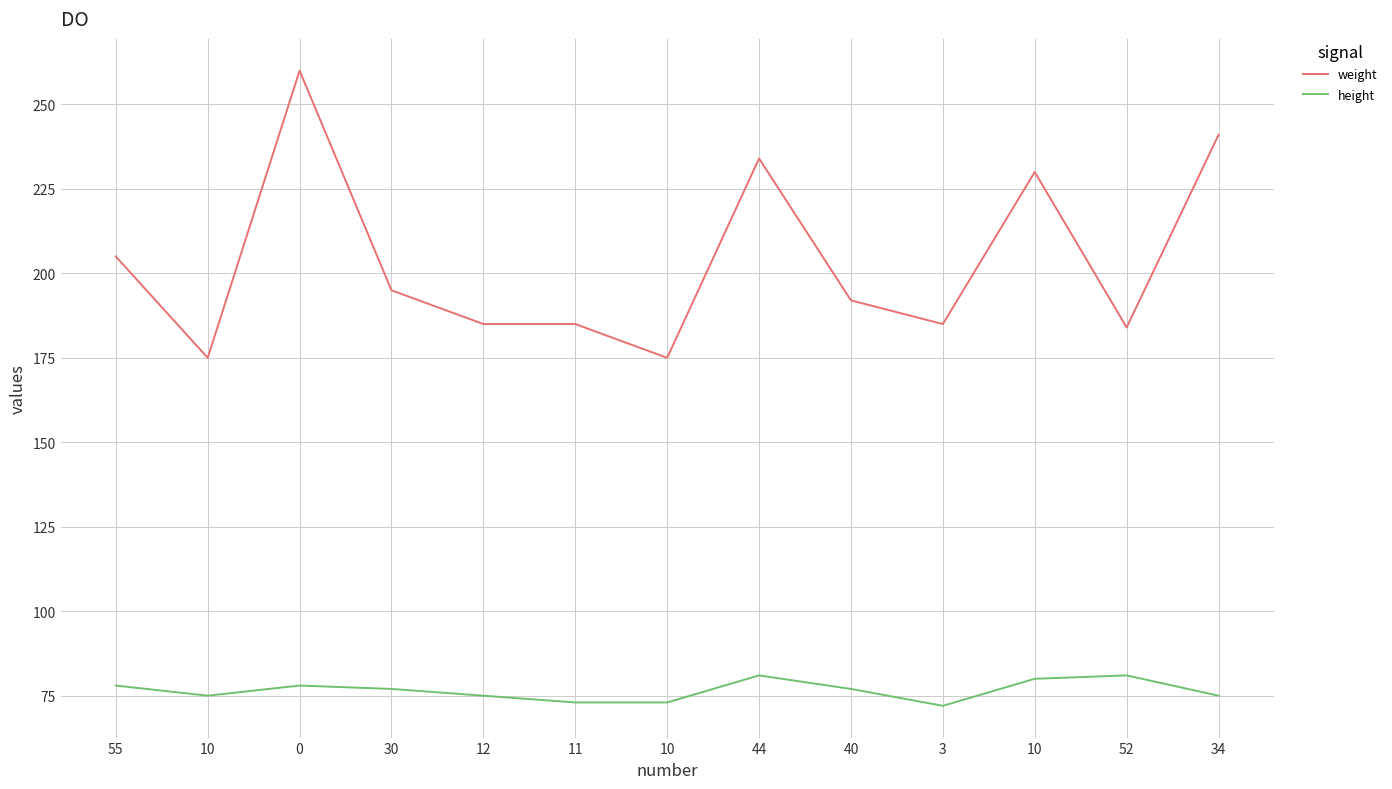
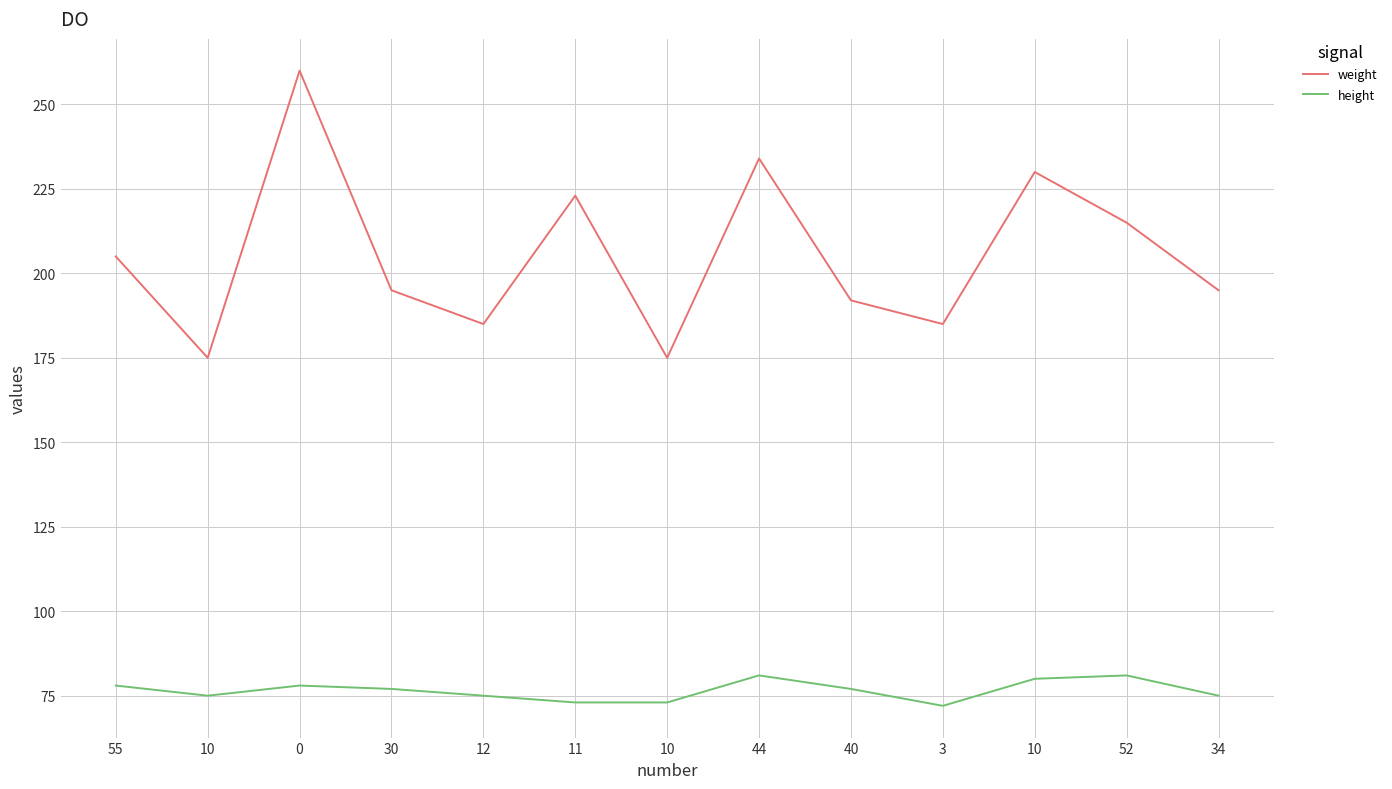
  {
    "weight": {
      "55": 205,
      "0": 260,
      "30": 195,
      "12": 185,
-     "11": 185,
+     "11": 223,
      "44": 234,
      "40": 192,
      "3": 185,
-     "52": 184,
-     "34": 241
+     "52": 215,
+     "34": 195
    },
    "height": {
      "55": 78,
      "0": 78,
      "30": 77,
      "12": 75,
      "11": 73,
      "44": 81,
      "40": 77,
      "3": 72,
      "52": 81,
      "34": 75
    }
  }
